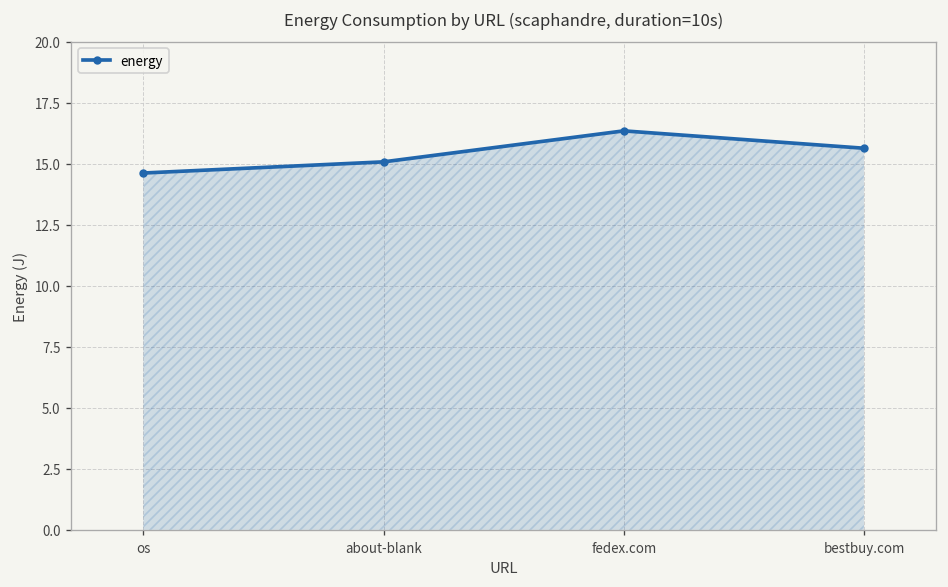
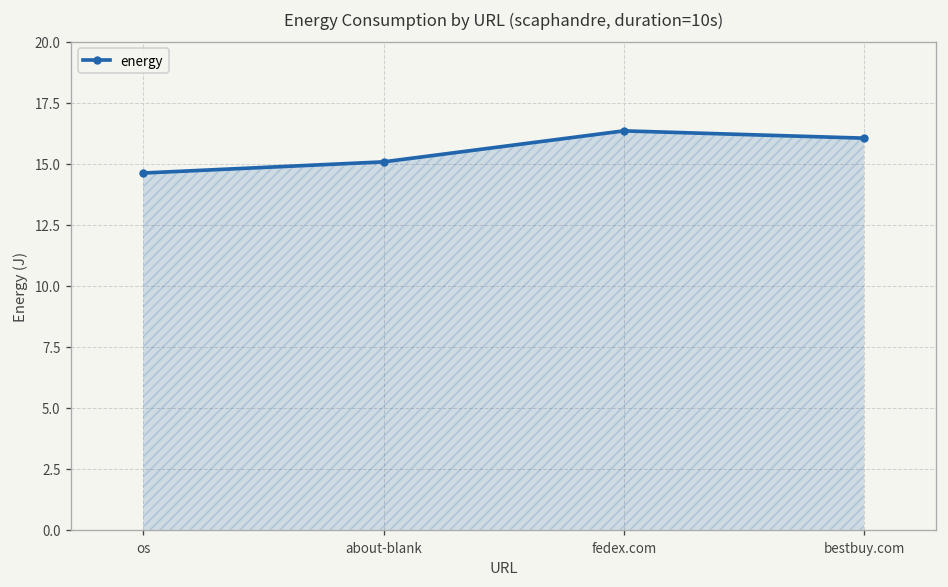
  {
    "os": 14.6,
    "about-blank": 15.1,
    "fedex.com": 16.3,
-   "bestbuy.com": 15.6
+   "bestbuy.com": 16.1
  }
